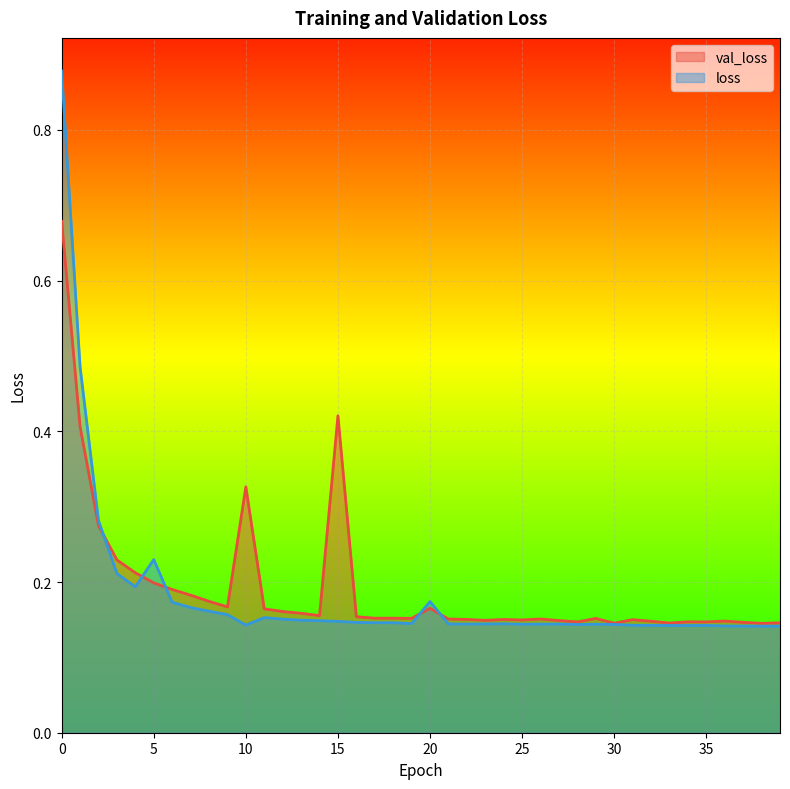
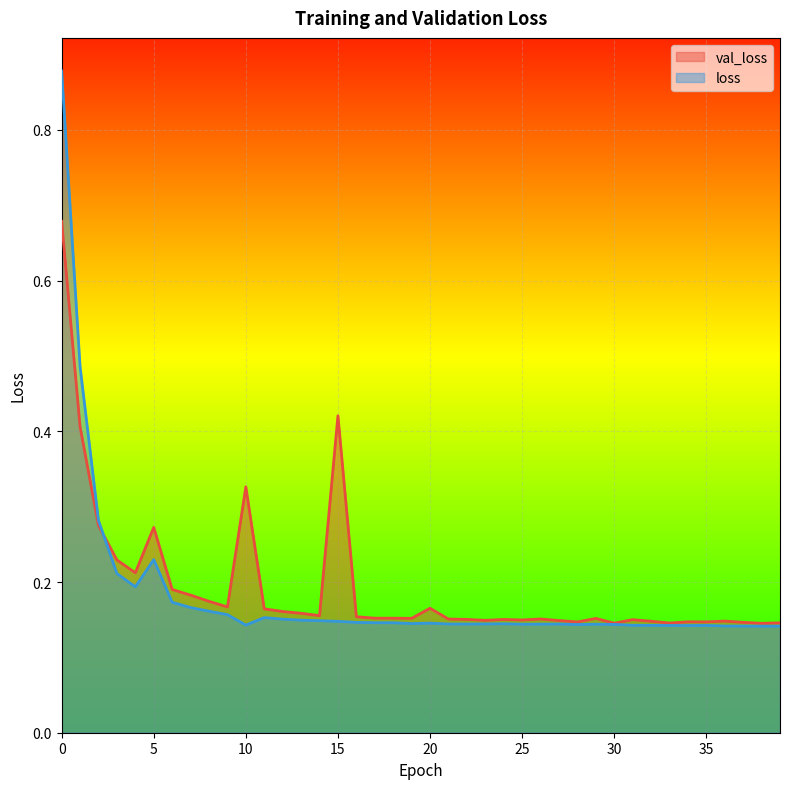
  {
    "val_loss": {
      "0": 0.68,
-     "5": 0.20,
+     "5": 0.27,
      "10": 0.33,
      "15": 0.42,
      "20": 0.17,
      "25": 0.15,
      "35": 0.15
    },
    "loss": {
      "0": 0.88,
      "5": 0.23,
      "10": 0.14,
      "15": 0.15,
-     "20": 0.17,
+     "20": 0.15,
      "25": 0.14,
      "35": 0.14
    }
  }
